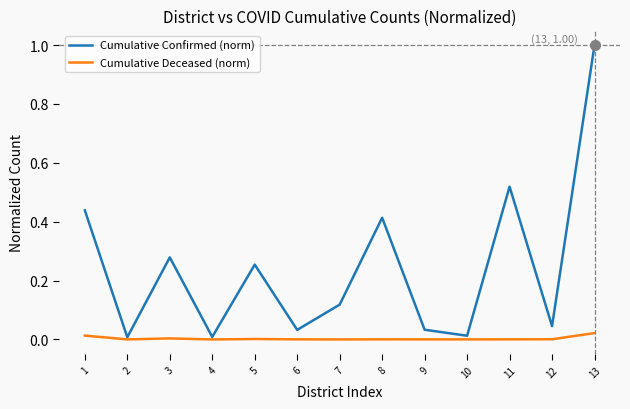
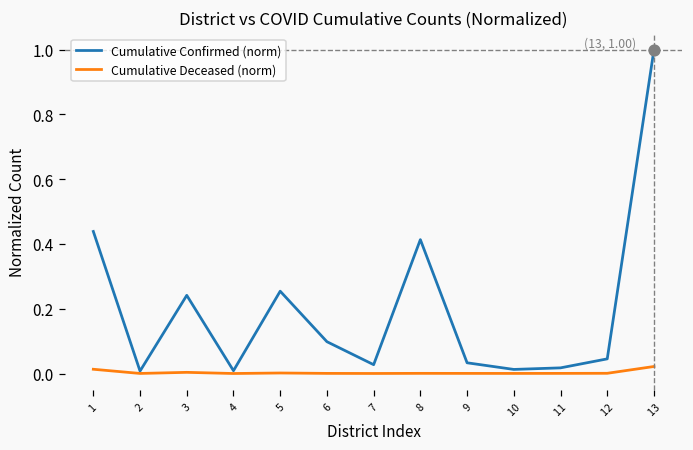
  {
    "Cumulative Confirmed (norm)": {
      "1": 0.44,
-     "3": 0.28,
+     "3": 0.24,
      "4": 0.01,
      "5": 0.25,
-     "6": 0.03,
-     "7": 0.12,
+     "6": 0.10,
+     "7": 0.03,
      "8": 0.41,
      "9": 0.03,
      "10": 0.01,
-     "11": 0.52,
+     "11": 0.02,
      "12": 0.05
    },
    "Cumulative Deceased (norm)": {
      "1": 0.01,
      "3": 0.00,
      "4": 0.00,
      "5": 0.00,
      "6": 0.00,
      "7": 0.00,
      "8": 0.00,
      "9": 0.00,
      "10": 0.00,
      "11": 0.00,
      "12": 0.00,
      "13": 0.02
    }
  }
